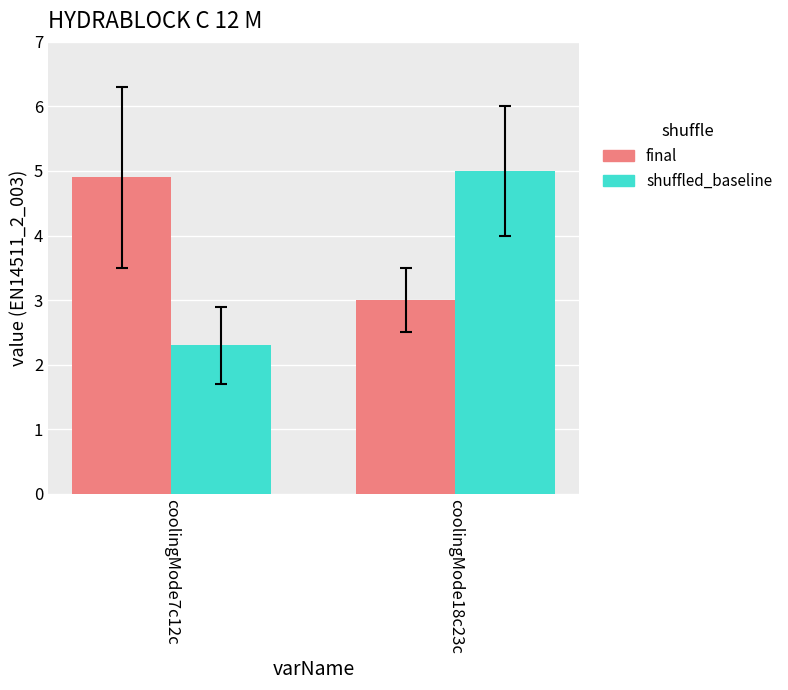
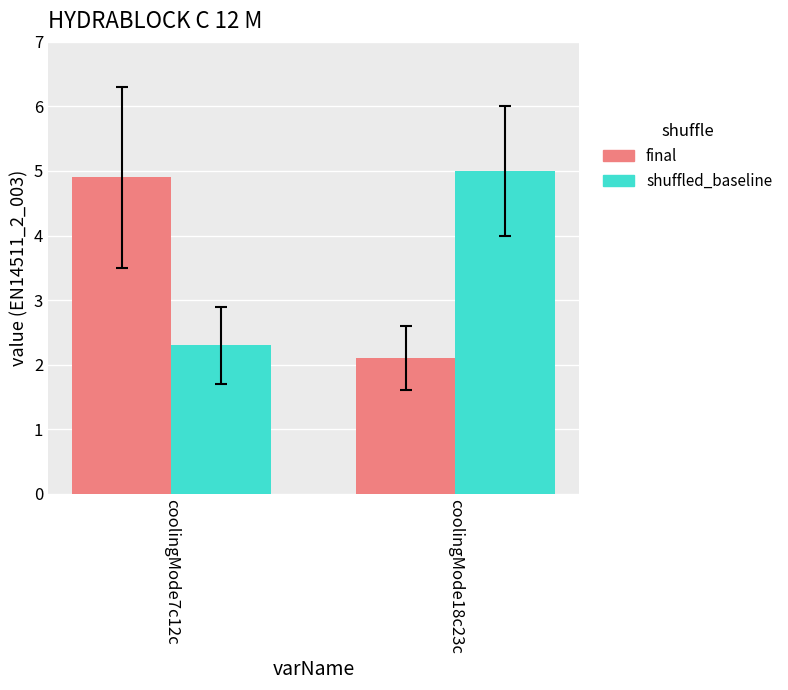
  {
    "final": {
      "coolingMode7c12c": 4.9,
-     "coolingMode18c23c": 3.0
+     "coolingMode18c23c": 2.1
    },
    "shuffled_baseline": {
      "coolingMode7c12c": 2.3,
      "coolingMode18c23c": 5.0
    }
  }
